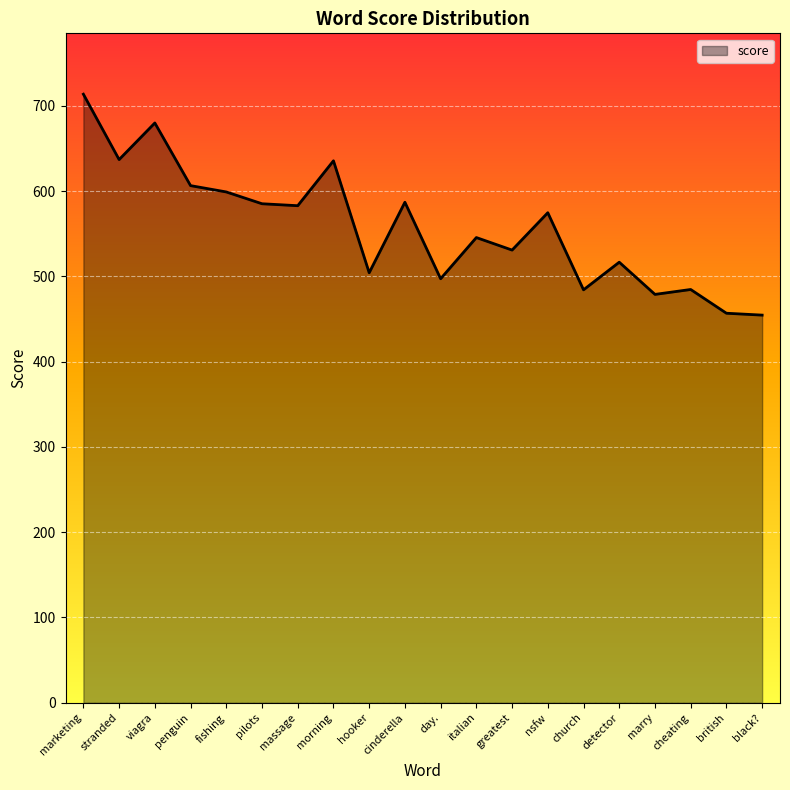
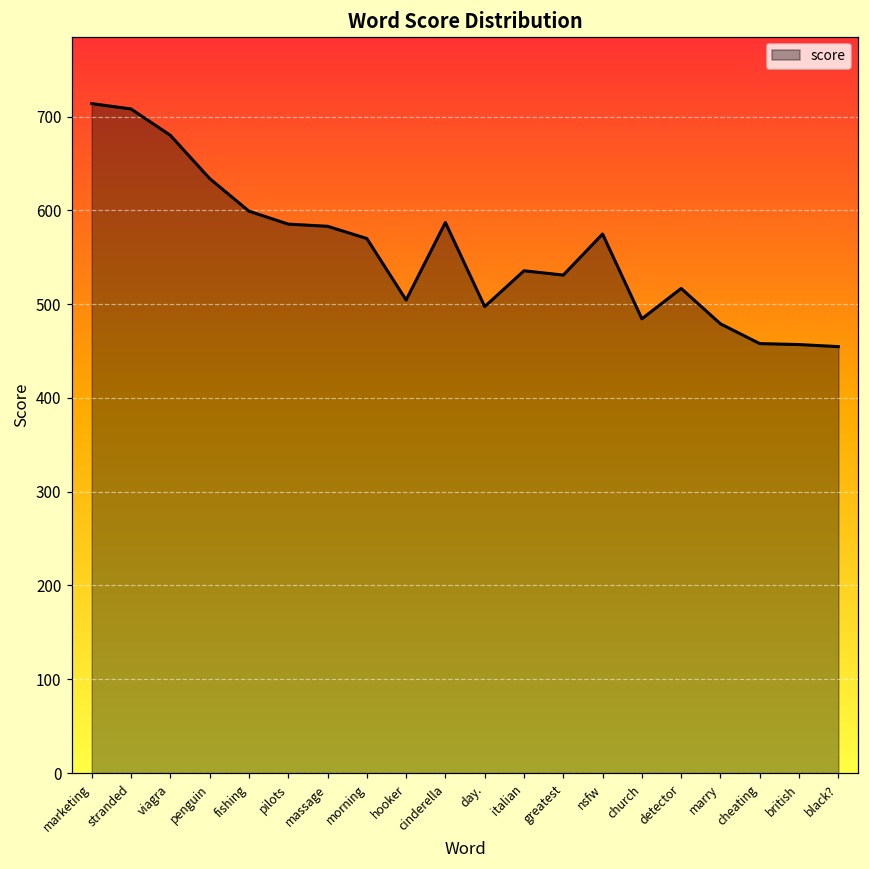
  {
    "marketing": 710,
-   "stranded": 640,
+   "stranded": 710,
    "viagra": 680,
-   "penguin": 610,
+   "penguin": 630,
    "fishing": 600,
    "pilots": 590,
    "massage": 580,
-   "morning": 640,
+   "morning": 570,
    "hooker": 500,
    "cinderella": 590,
    "day.": 500,
-   "italian": 550,
+   "italian": 540,
    "greatest": 530,
    "nsfw": 570,
    "church": 480,
    "detector": 520,
    "marry": 480,
-   "cheating": 480,
+   "cheating": 460,
    "british": 460,
    "black?": 450
  }
